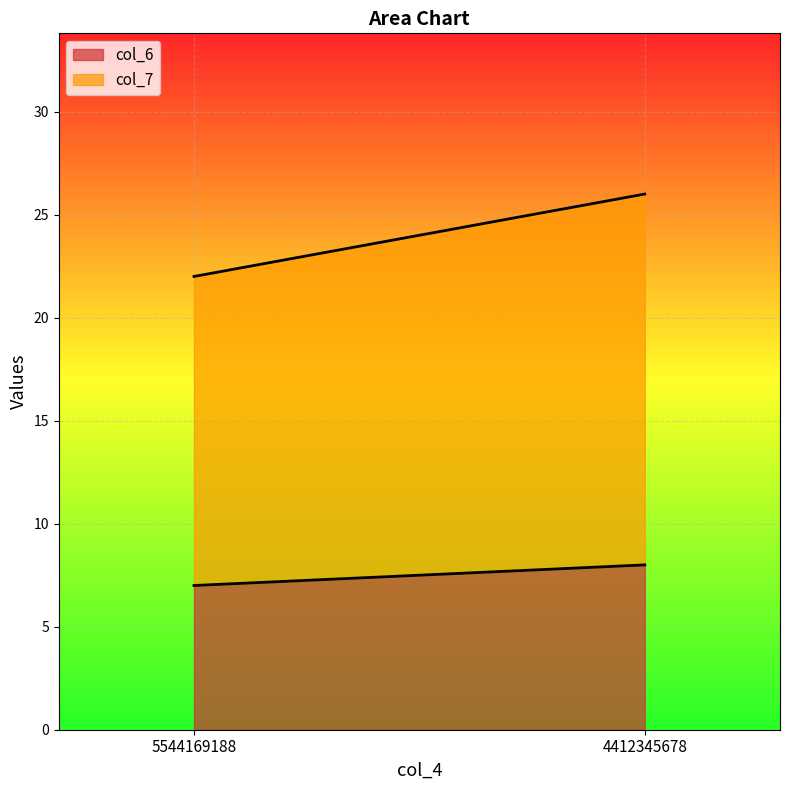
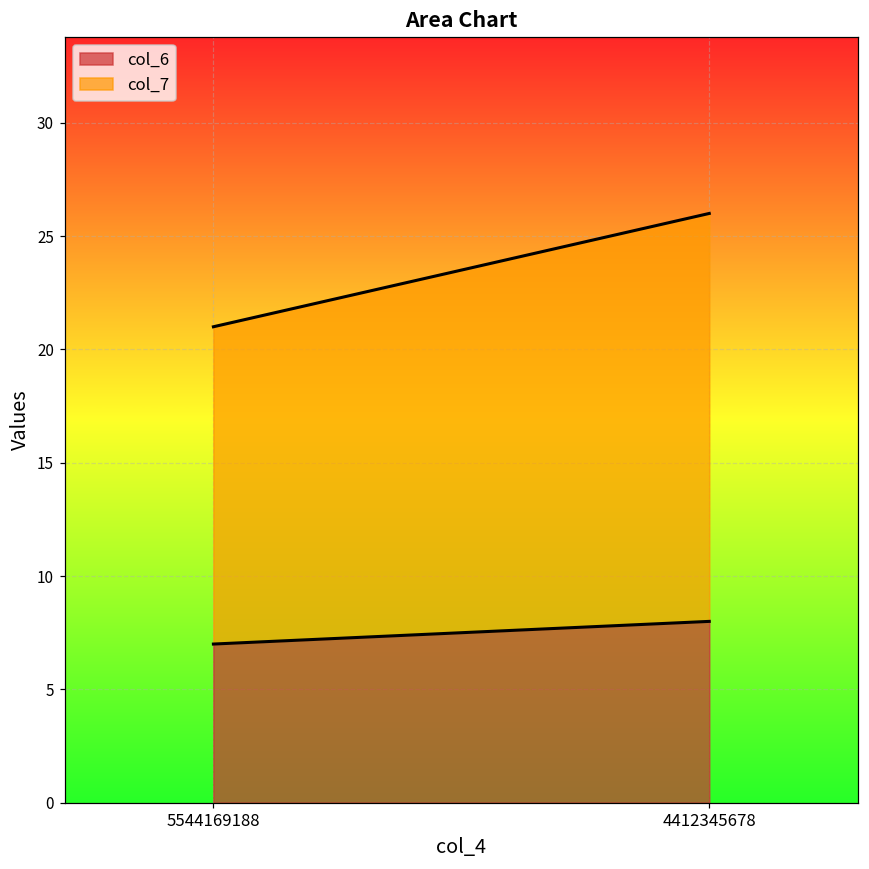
  {
    "col_6": {
      "5544169188": 7,
      "4412345678": 8
    },
    "col_7": {
-     "5544169188": 15,
+     "5544169188": 14,
      "4412345678": 18
    }
  }
